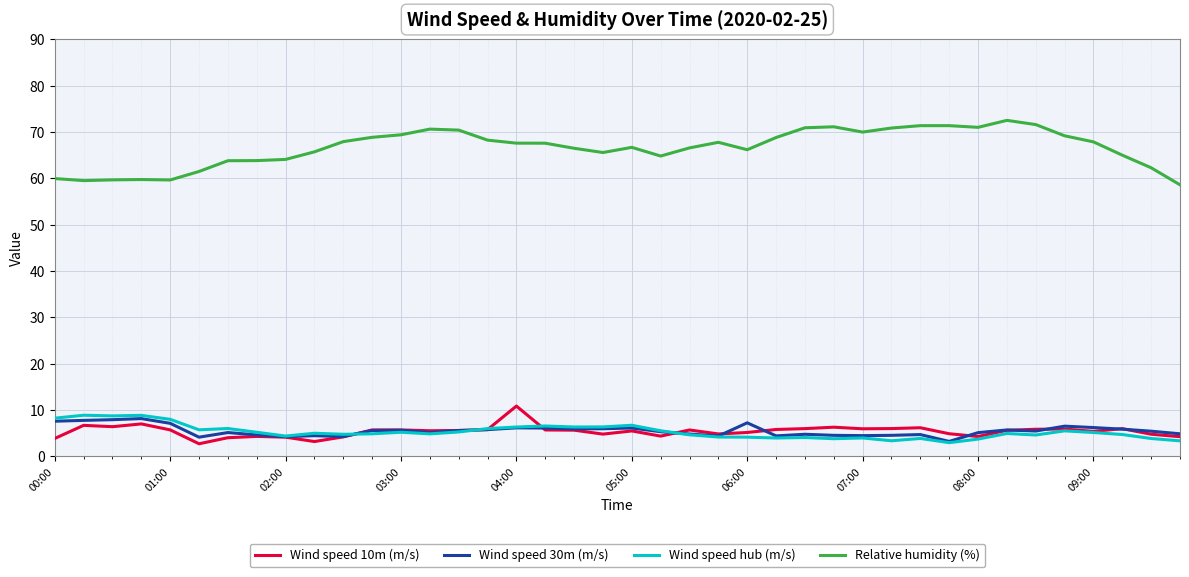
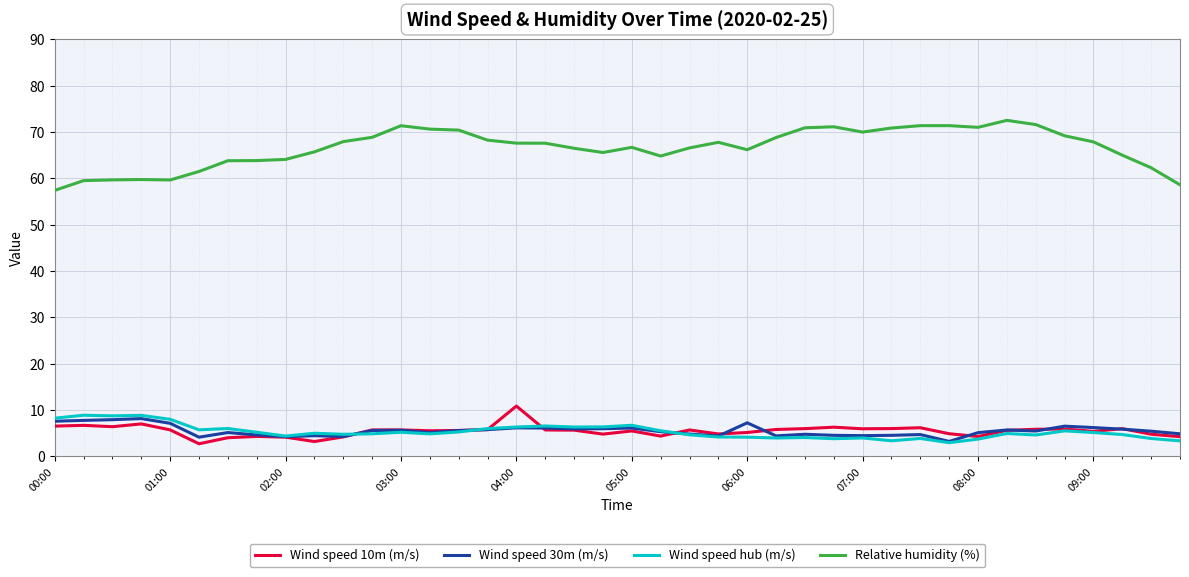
  {
    "Wind speed 10m (m/s)": {
-     "00:00": 4,
+     "00:00": 7,
      "01:00": 6,
      "04:00": 11,
      "05:00": 6,
      "06:00": 5,
      "07:00": 6,
      "08:00": 4
    },
    "Wind speed 30m (m/s)": {
      "00:00": 8,
      "01:00": 7,
      "05:00": 6,
      "06:00": 7,
      "08:00": 5,
      "09:00": 6
    },
    "Wind speed hub (m/s)": {
      "00:00": 8,
      "01:00": 8,
      "05:00": 7,
      "06:00": 4,
      "08:00": 4
    },
    "Relative humidity (%)": {
-     "00:00": 60,
+     "00:00": 57,
      "01:00": 60,
      "02:00": 64,
-     "03:00": 69,
+     "03:00": 71,
      "04:00": 68,
      "05:00": 67,
      "06:00": 66,
      "07:00": 70,
      "08:00": 71,
      "09:00": 68
    }
  }
